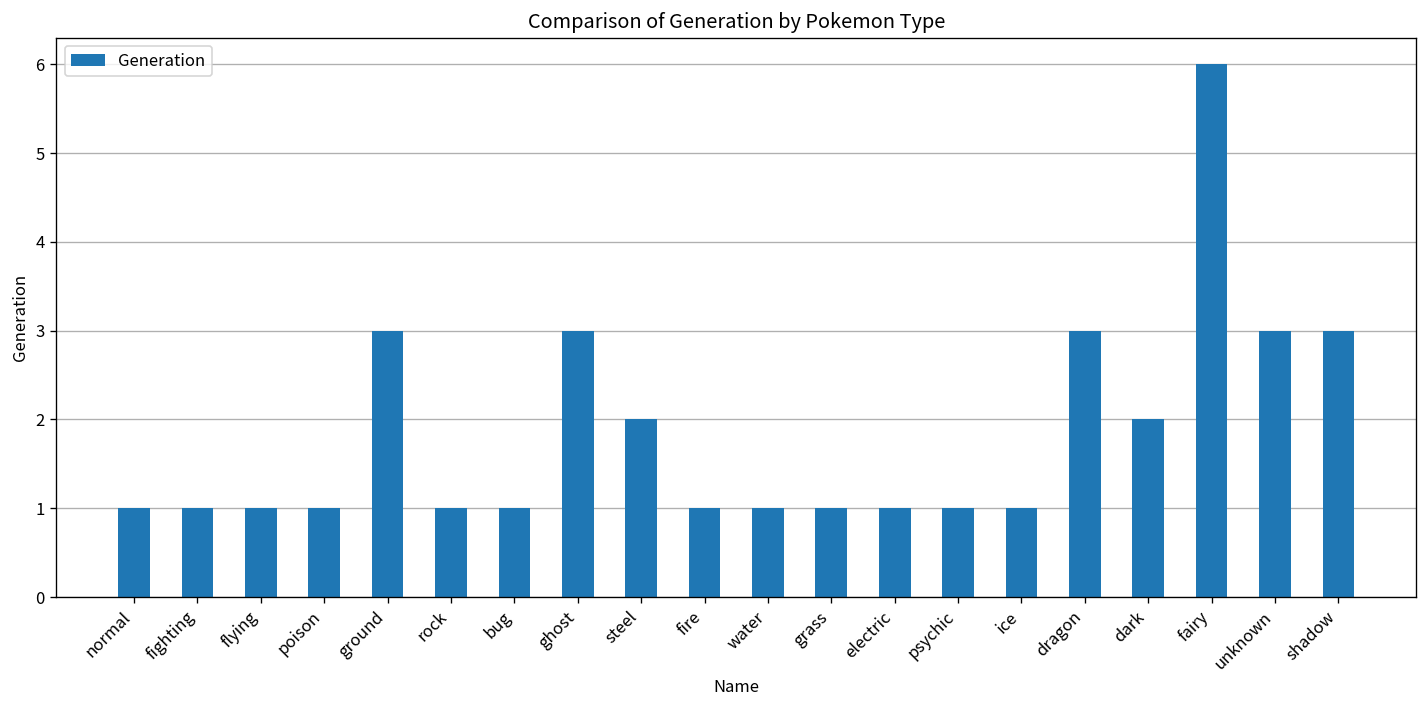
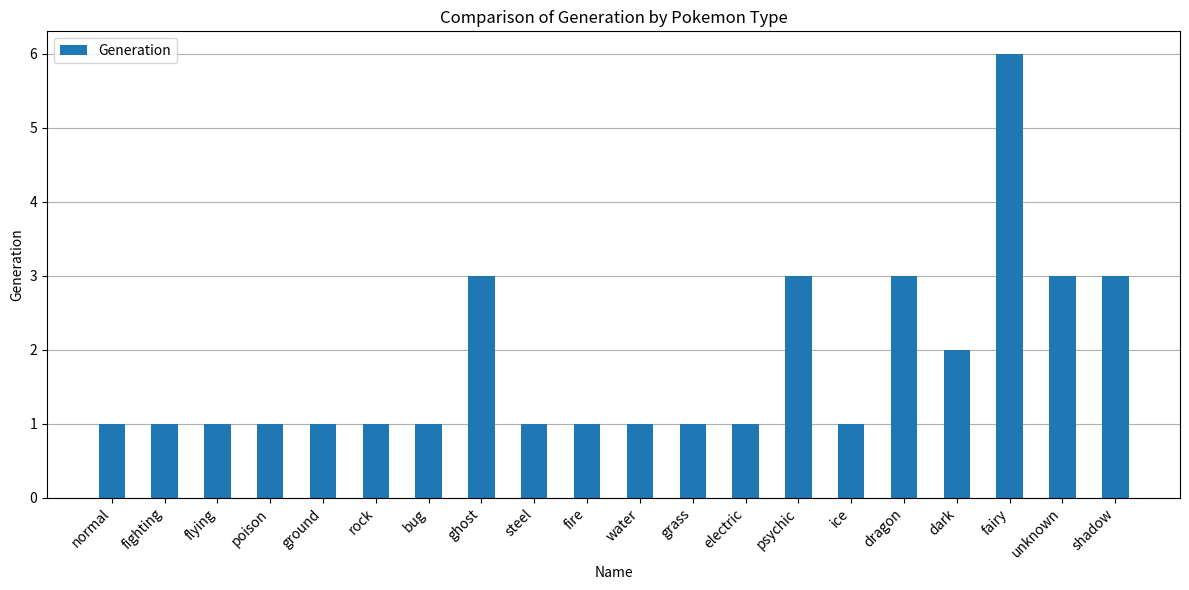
  {
    "normal": 1,
    "fighting": 1,
    "flying": 1,
    "poison": 1,
-   "ground": 3,
+   "ground": 1,
    "rock": 1,
    "bug": 1,
    "ghost": 3,
-   "steel": 2,
+   "steel": 1,
    "fire": 1,
    "water": 1,
    "grass": 1,
    "electric": 1,
-   "psychic": 1,
+   "psychic": 3,
    "ice": 1,
    "dragon": 3,
    "dark": 2,
    "fairy": 6,
    "unknown": 3,
    "shadow": 3
  }
